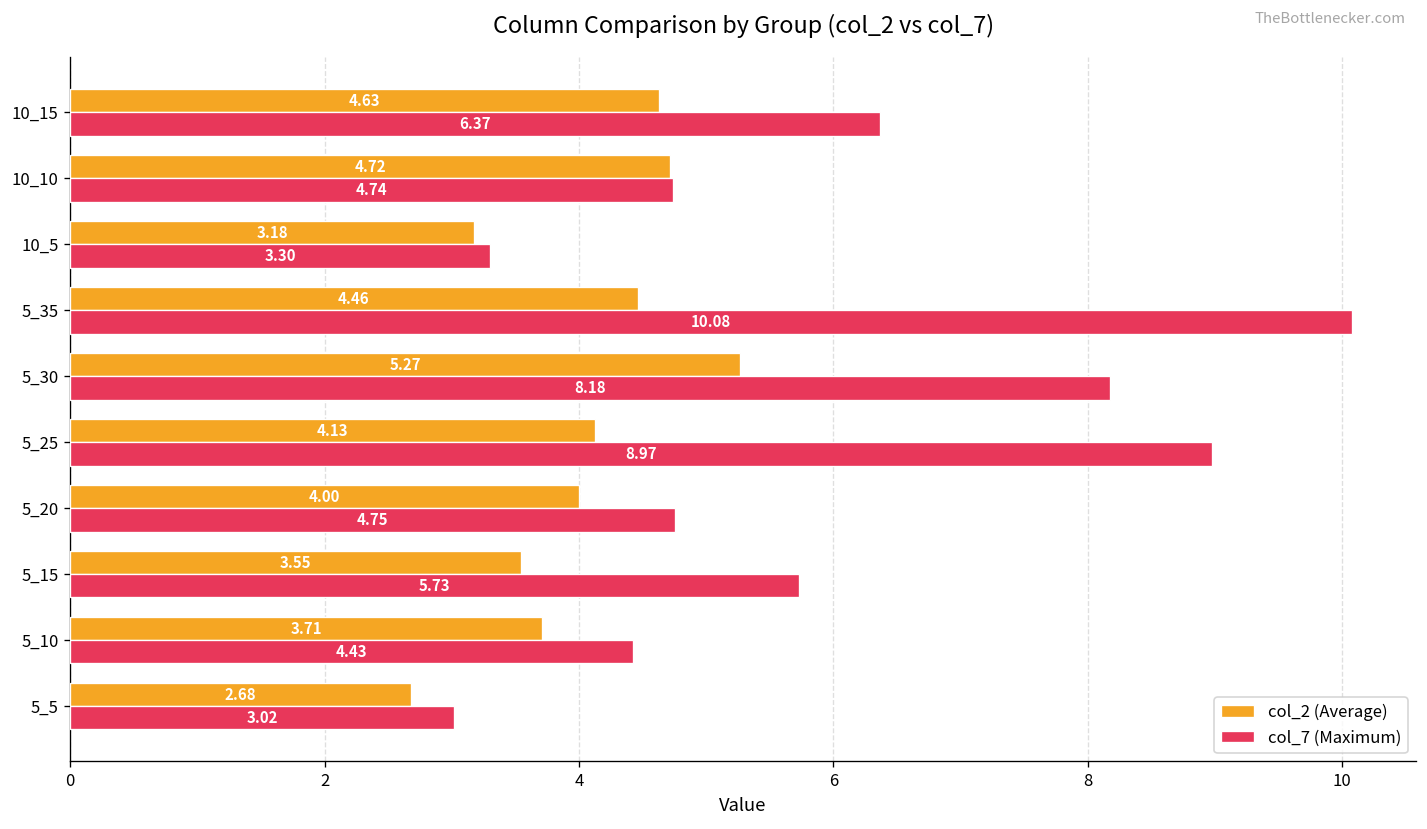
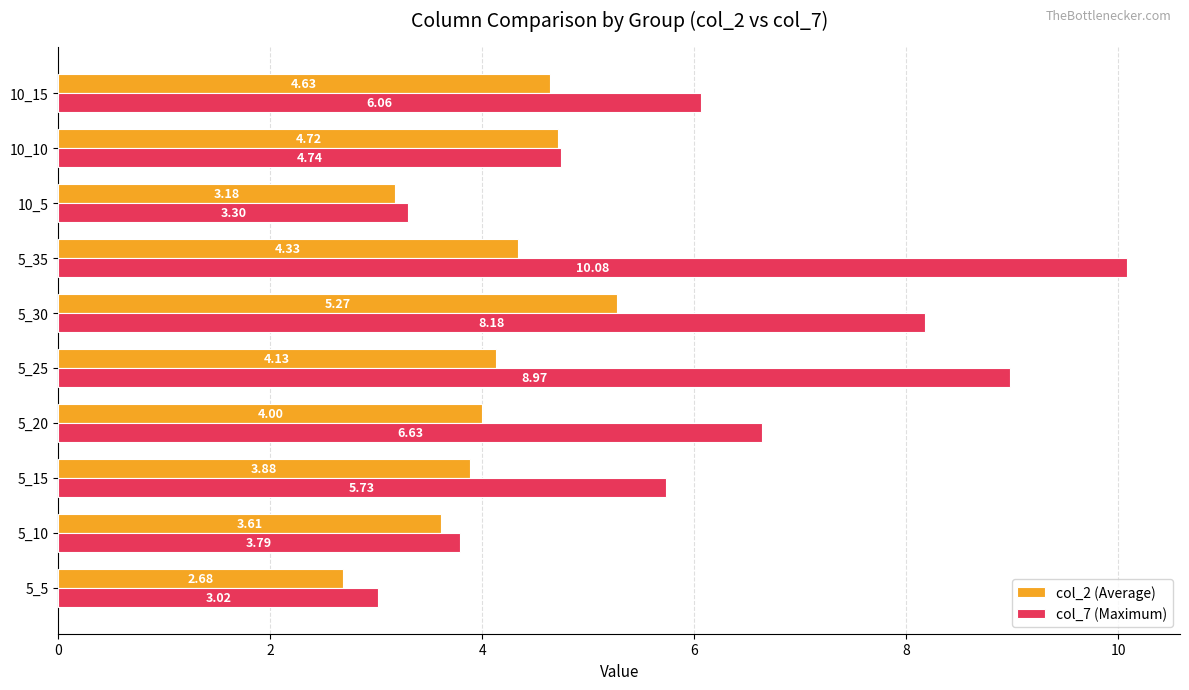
  {
    "col_2 (Average)": {
      "10_15": 4.63,
      "10_10": 4.72,
      "10_5": 3.18,
-     "5_35": 4.46,
+     "5_35": 4.33,
      "5_30": 5.27,
      "5_25": 4.13,
      "5_20": 4.00,
-     "5_15": 3.55,
-     "5_10": 3.71,
+     "5_15": 3.88,
+     "5_10": 3.61,
      "5_5": 2.68
    },
    "col_7 (Maximum)": {
-     "10_15": 6.37,
+     "10_15": 6.06,
      "10_10": 4.74,
      "10_5": 3.30,
      "5_35": 10.08,
      "5_30": 8.18,
      "5_25": 8.97,
-     "5_20": 4.75,
+     "5_20": 6.63,
      "5_15": 5.73,
-     "5_10": 4.43,
+     "5_10": 3.79,
      "5_5": 3.02
    }
  }
